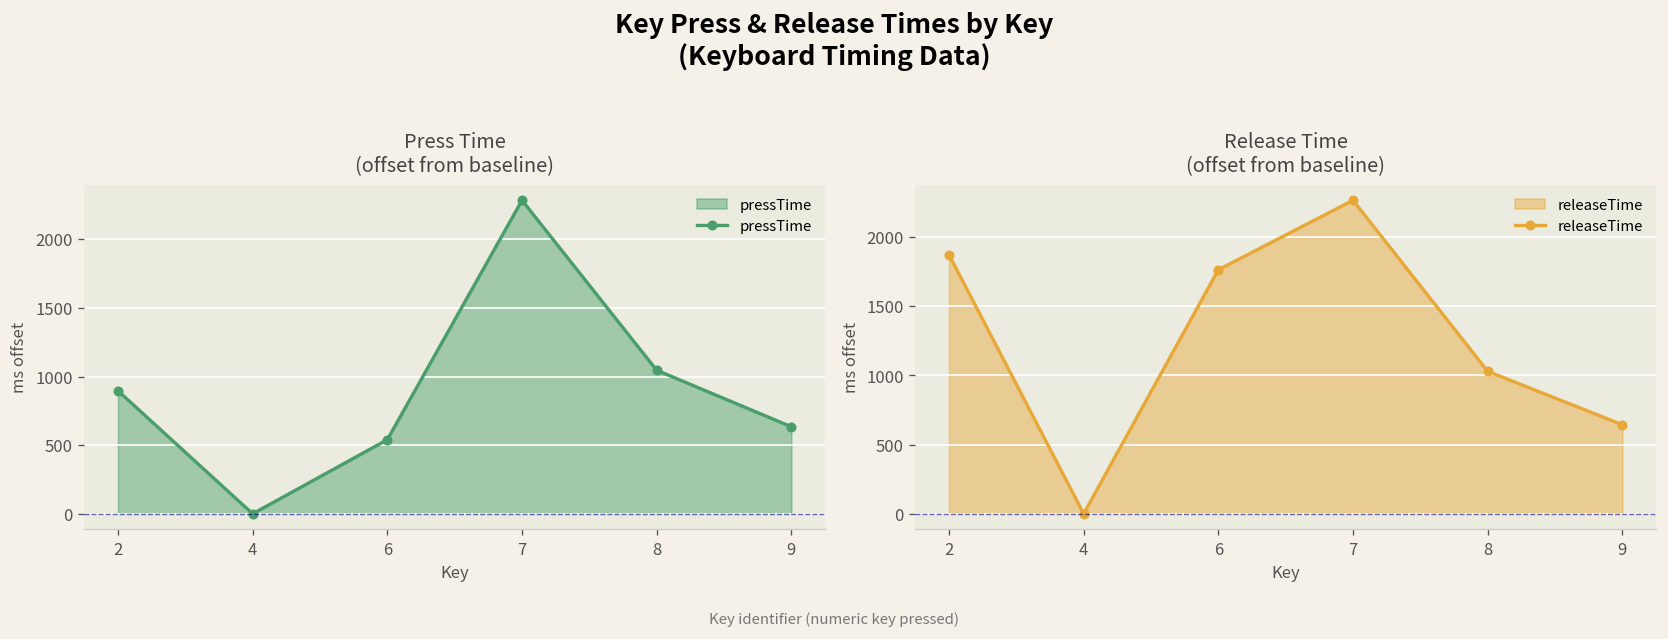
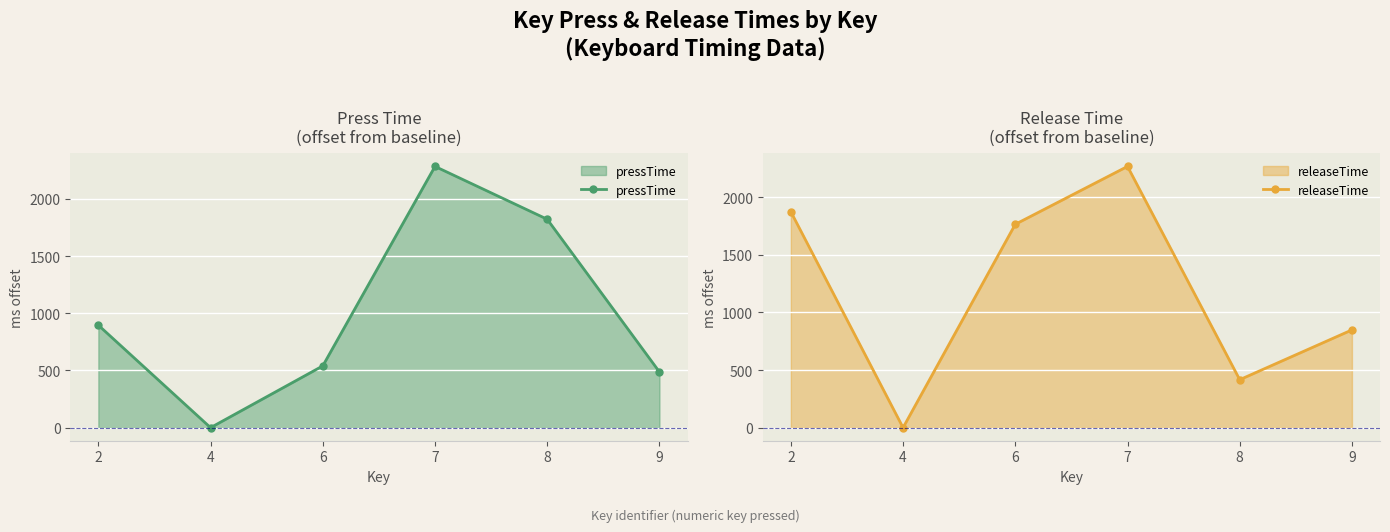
  {
    "Press Time (offset from baseline)": {
      "2": 900,
      "4": 0,
      "6": 540,
      "7": 2280,
-     "8": 1050,
-     "9": 630
+     "8": 1820,
+     "9": 490
    },
    "Release Time (offset from baseline)": {
      "2": 1870,
      "4": 0,
      "6": 1760,
      "7": 2270,
-     "8": 1030,
-     "9": 640
+     "8": 420,
+     "9": 850
    }
  }
